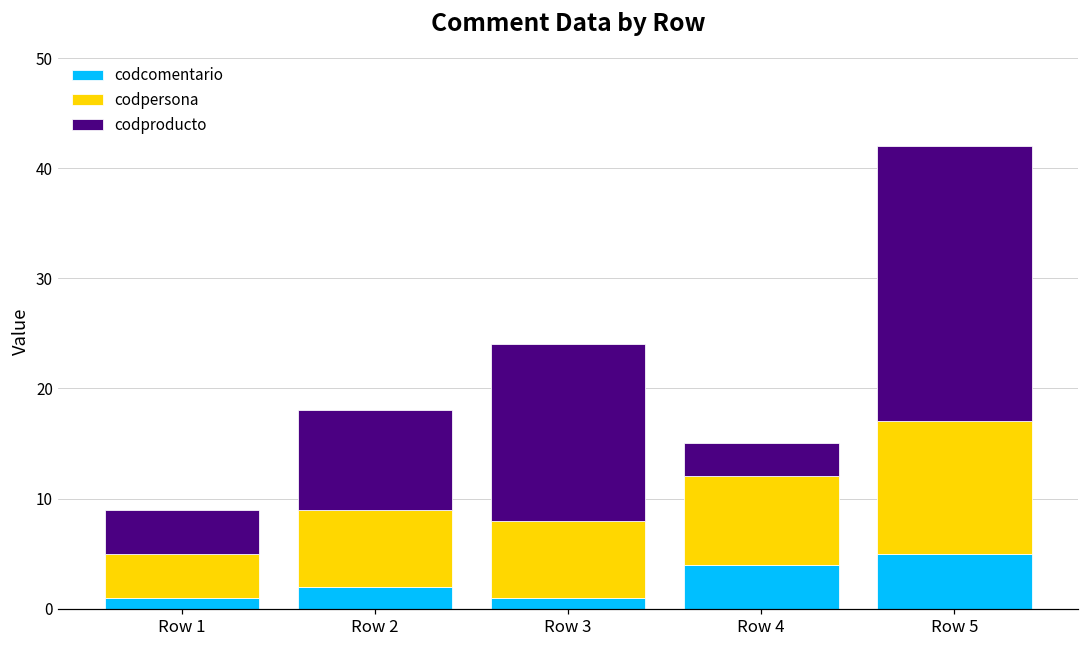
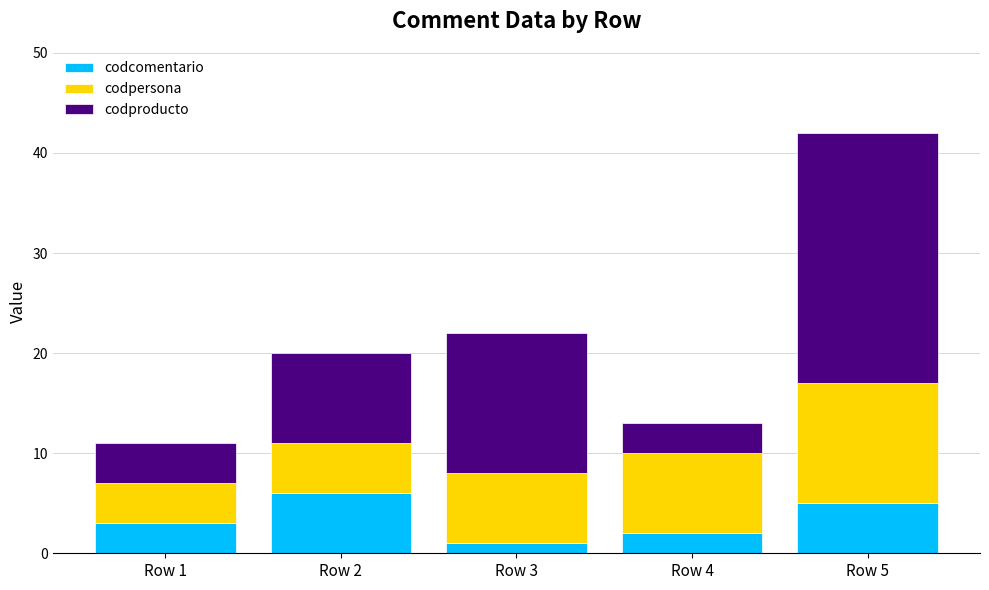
  {
    "codcomentario": {
-     "Row 1": 1,
-     "Row 2": 2,
+     "Row 1": 3,
+     "Row 2": 6,
      "Row 3": 1,
-     "Row 4": 4,
+     "Row 4": 2,
      "Row 5": 5
    },
    "codpersona": {
      "Row 1": 4,
-     "Row 2": 7,
+     "Row 2": 5,
      "Row 3": 7,
      "Row 4": 8,
      "Row 5": 12
    },
    "codproducto": {
      "Row 1": 4,
      "Row 2": 9,
-     "Row 3": 16,
+     "Row 3": 14,
      "Row 4": 3,
      "Row 5": 25
    }
  }
